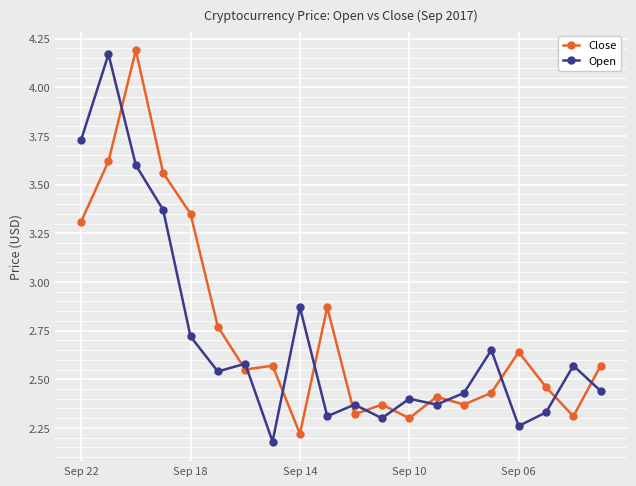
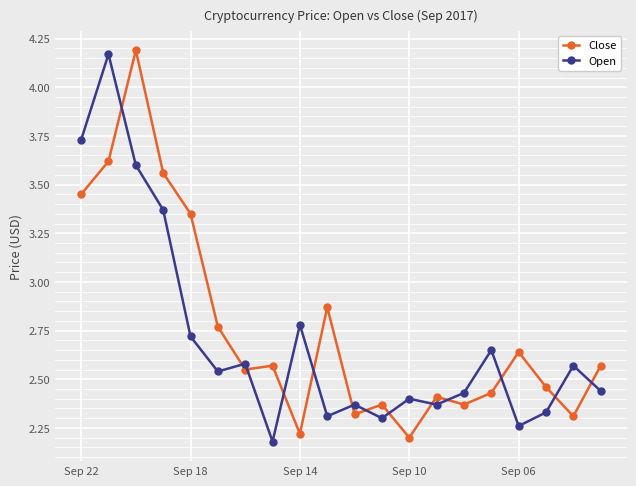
  {
    "Close": {
-     "Sep 22": 3.31,
+     "Sep 22": 3.45,
      "Sep 18": 3.35,
      "Sep 14": 2.22,
-     "Sep 10": 2.3,
+     "Sep 10": 2.2,
      "Sep 06": 2.64
    },
    "Open": {
      "Sep 22": 3.73,
      "Sep 18": 2.72,
-     "Sep 14": 2.87,
+     "Sep 14": 2.78,
      "Sep 10": 2.40,
      "Sep 06": 2.26
    }
  }
